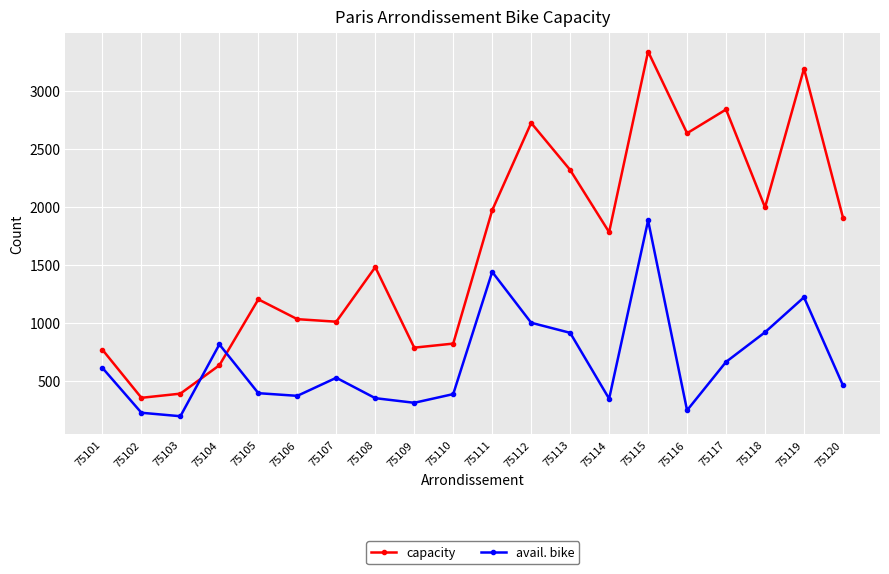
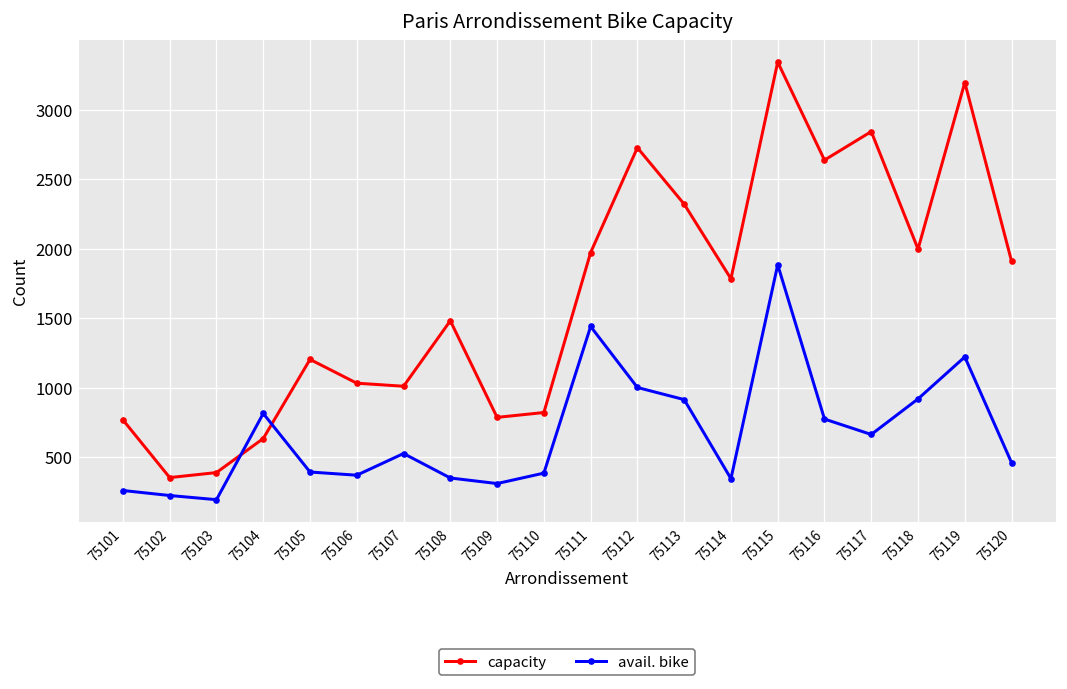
  {
    "capacity": {
      "75101": 770,
      "75102": 350,
      "75103": 390,
      "75104": 630,
      "75105": 1200,
      "75106": 1030,
      "75107": 1010,
      "75108": 1480,
      "75109": 790,
      "75110": 820,
      "75111": 1970,
      "75112": 2730,
      "75113": 2320,
      "75114": 1780,
      "75115": 3340,
      "75116": 2640,
      "75117": 2840,
      "75118": 2000,
      "75119": 3200,
      "75120": 1910
    },
    "avail. bike": {
-     "75101": 610,
+     "75101": 260,
      "75102": 220,
      "75103": 190,
      "75104": 810,
      "75105": 390,
      "75106": 370,
      "75107": 530,
      "75108": 350,
      "75109": 310,
      "75110": 390,
      "75111": 1440,
      "75112": 1000,
      "75113": 910,
      "75114": 350,
      "75115": 1880,
-     "75116": 250,
+     "75116": 770,
      "75117": 660,
      "75118": 920,
      "75119": 1220,
      "75120": 460
    }
  }
